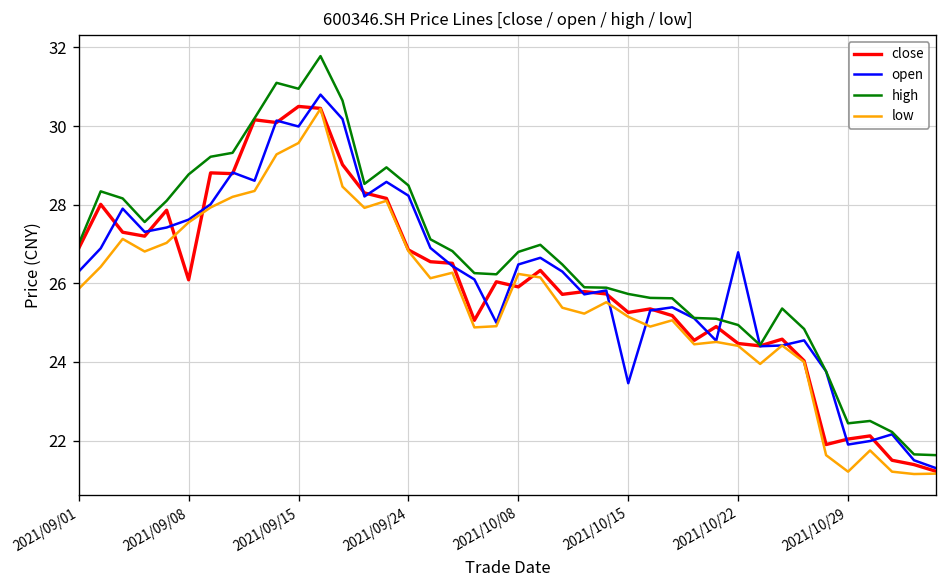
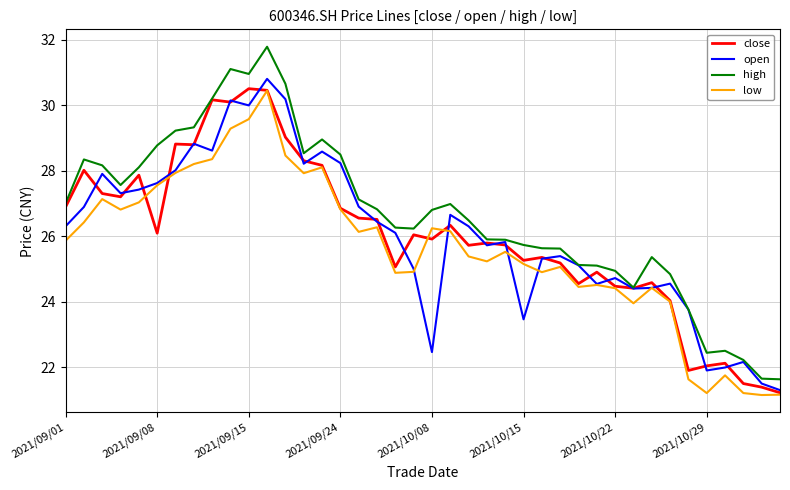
  {
    "close": {
      "2021/09/01": 26.9,
      "2021/09/08": 26.1,
      "2021/09/15": 30.5,
      "2021/10/08": 25.9,
      "2021/10/15": 25.3,
      "2021/10/29": 22.0
    },
    "open": {
      "2021/09/01": 26.3,
      "2021/09/15": 30.0,
      "2021/09/24": 28.2,
-     "2021/10/08": 26.5,
+     "2021/10/08": 22.5,
      "2021/10/15": 23.5,
-     "2021/10/22": 26.8,
+     "2021/10/22": 24.7,
      "2021/10/29": 21.9
    },
    "high": {
      "2021/09/01": 27.0,
      "2021/09/08": 28.8,
      "2021/09/15": 31.0,
      "2021/09/24": 28.5,
      "2021/10/08": 26.8,
      "2021/10/15": 25.7,
      "2021/10/22": 24.9,
      "2021/10/29": 22.4
    },
    "low": {
      "2021/09/01": 25.9,
      "2021/09/15": 29.6,
      "2021/10/08": 26.2,
      "2021/10/15": 25.2,
      "2021/10/29": 21.2
    }
  }
